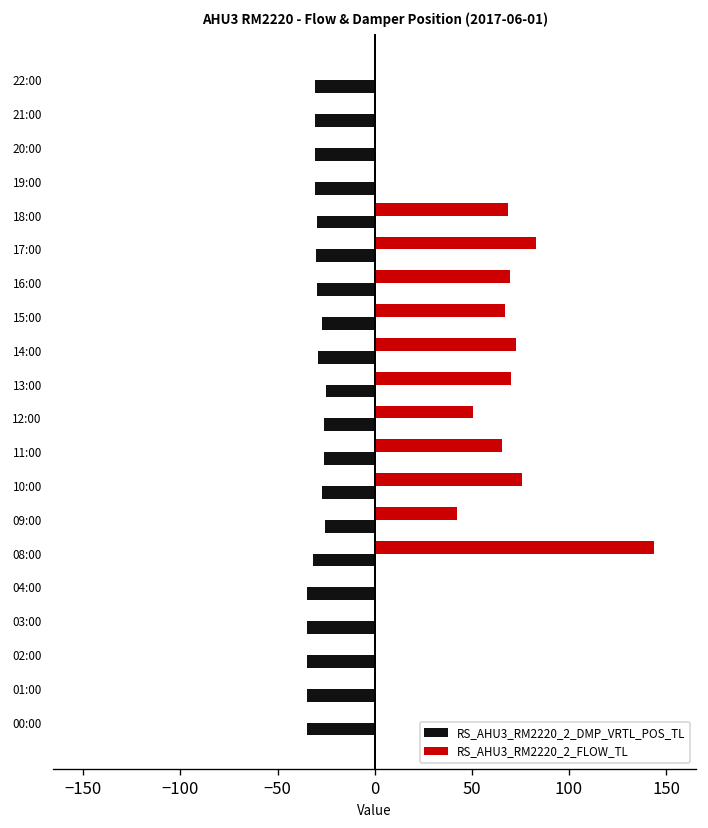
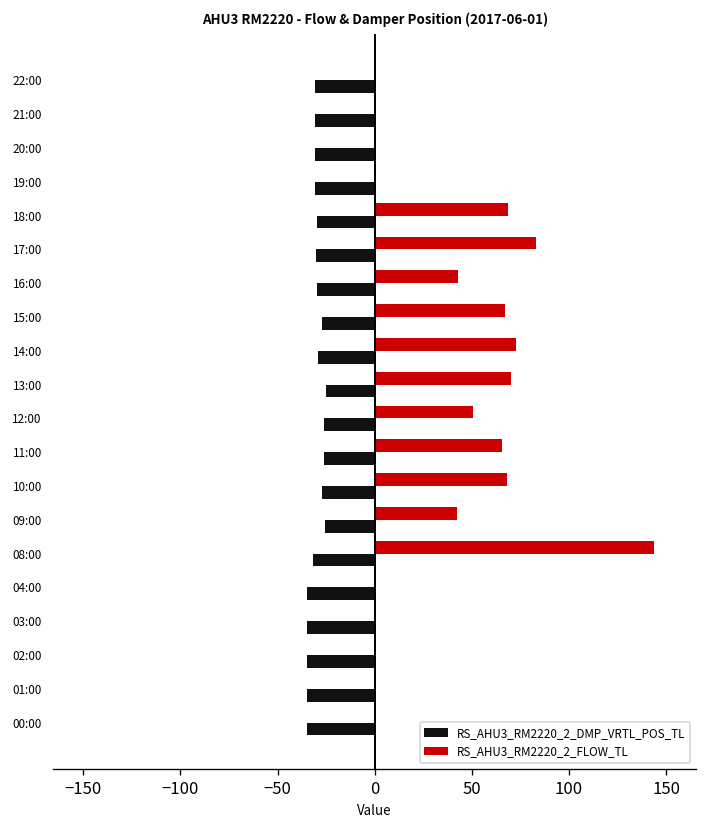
  {
    "RS_AHU3_RM2220_2_DMP_VRTL_POS_TL": {
      "22:00": -31,
      "21:00": -31,
      "20:00": -31,
      "19:00": -31,
      "18:00": -30,
      "17:00": -30,
      "16:00": -30,
      "15:00": -27,
      "14:00": -29,
      "13:00": -25,
      "12:00": -26,
      "11:00": -26,
      "10:00": -27,
      "09:00": -26,
      "08:00": -32,
      "04:00": -35,
      "03:00": -35,
      "02:00": -35,
      "01:00": -35,
      "00:00": -35
    },
    "RS_AHU3_RM2220_2_FLOW_TL": {
      "22:00": 0,
      "21:00": 0,
      "20:00": 0,
      "19:00": 0,
      "18:00": 69,
      "17:00": 83,
-     "16:00": 70,
+     "16:00": 43,
      "15:00": 67,
      "14:00": 73,
      "13:00": 70,
      "12:00": 50,
      "11:00": 66,
-     "10:00": 76,
+     "10:00": 68,
      "09:00": 42,
      "08:00": 144,
      "04:00": 0,
      "03:00": 0,
      "02:00": 0,
      "01:00": 0,
      "00:00": 0
    }
  }
